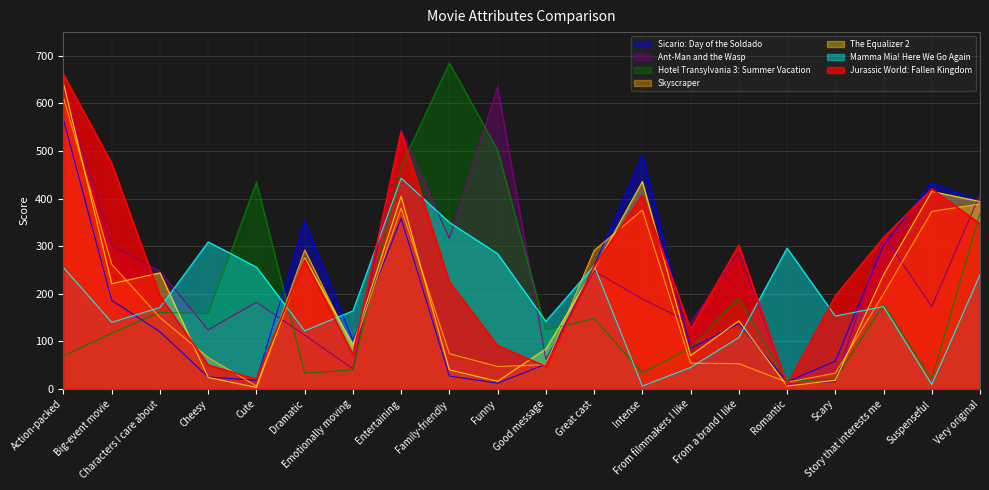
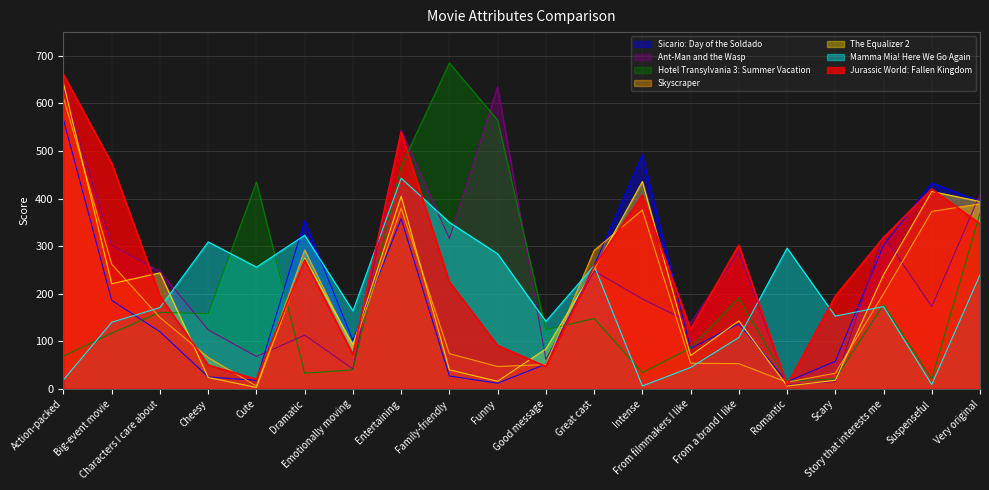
  {
    "Sicario: Day of the Soldado": {
      "Action-packed": 570,
      "Big-event movie": 190,
      "Characters I care about": 120,
      "Dramatic": 350,
      "Emotionally moving": 100,
      "Entertaining": 360,
      "Family-friendly": 30,
      "Intense": 490,
      "From a brand I like": 140,
      "Scary": 60,
      "Story that interests me": 300,
      "Suspenseful": 430
    },
    "Ant-Man and the Wasp": {
      "Action-packed": 630,
      "Big-event movie": 300,
      "Cheesy": 120,
-     "Cute": 180,
+     "Cute": 70,
      "Dramatic": 110,
      "Family-friendly": 320,
      "Funny": 640,
      "Good message": 60,
      "Intense": 190,
      "From filmmakers I like": 140,
      "From a brand I like": 290,
      "Suspenseful": 170,
      "Very original": 410
    },
    "Hotel Transylvania 3: Summer Vacation": {
      "Action-packed": 70,
      "Big-event movie": 120,
      "Characters I care about": 160,
      "Cheesy": 160,
      "Cute": 440,
      "Dramatic": 30,
      "Entertaining": 470,
      "Family-friendly": 690,
-     "Funny": 500,
+     "Funny": 570,
      "Good message": 120,
      "Great cast": 150,
      "Intense": 30,
      "From a brand I like": 190,
      "Suspenseful": 20,
      "Very original": 370
    },
    "Mamma Mia! Here We Go Again": {
-     "Action-packed": 260,
+     "Action-packed": 20,
      "Big-event movie": 140,
      "Characters I care about": 170,
      "Cheesy": 310,
      "Cute": 260,
-     "Dramatic": 120,
+     "Dramatic": 320,
      "Emotionally moving": 160,
      "Entertaining": 440,
      "Family-friendly": 350,
      "Funny": 280,
      "Good message": 140,
      "Intense": 10,
      "From filmmakers I like": 50,
      "From a brand I like": 110,
      "Romantic": 300,
      "Scary": 150,
      "Suspenseful": 10,
      "Very original": 240
    },
    "Jurassic World: Fallen Kingdom": {
      "Action-packed": 660,
      "Big-event movie": 470,
      "Characters I care about": 200,
      "Cheesy": 50,
      "Emotionally moving": 70,
      "Family-friendly": 230,
      "Funny": 90,
      "Intense": 410,
      "From filmmakers I like": 130,
      "From a brand I like": 300,
      "Scary": 200,
      "Very original": 350
    }
  }
